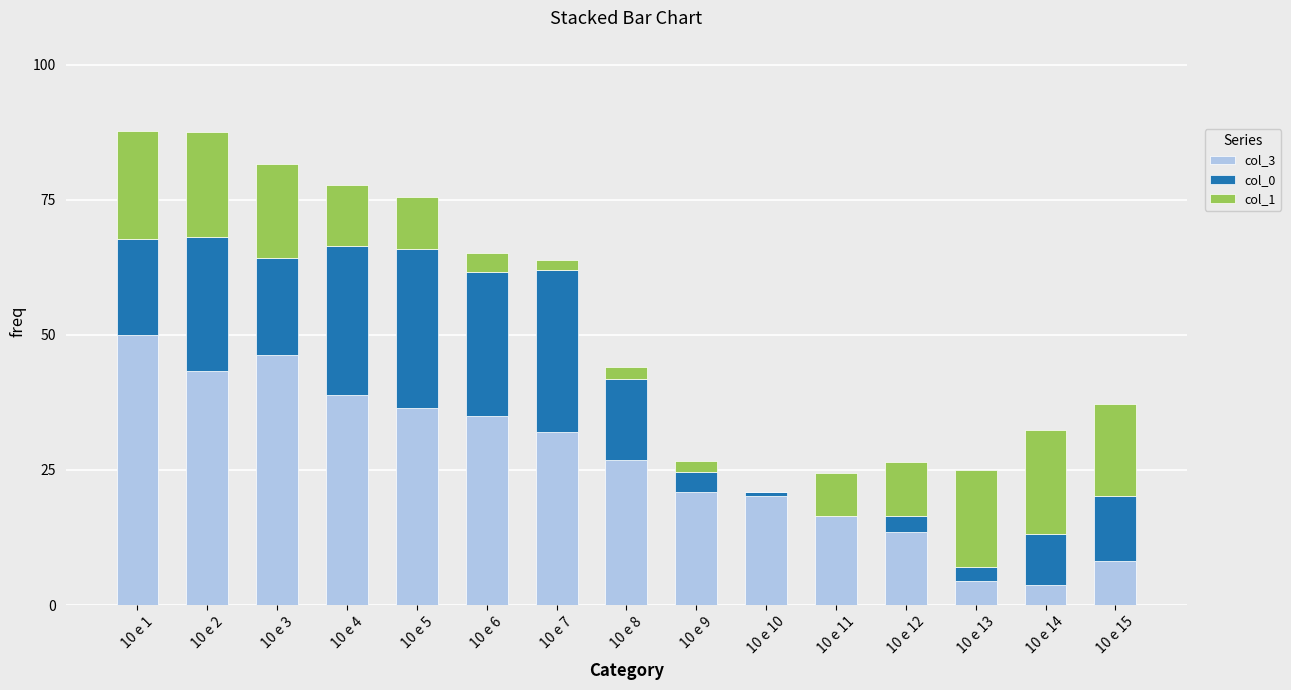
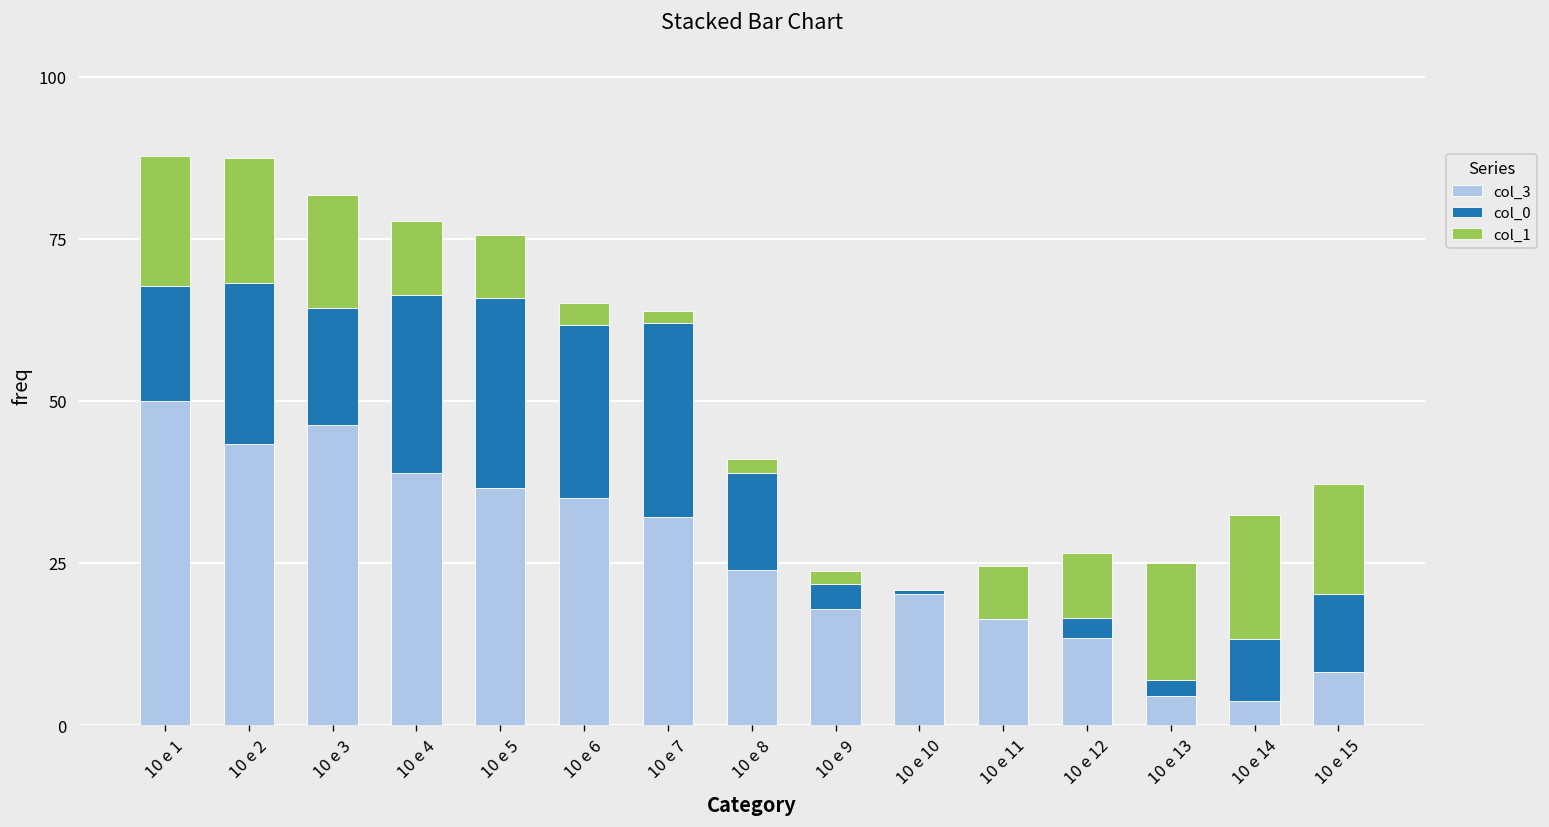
  {
    "col_3": {
      "10 e 1": 50,
      "10 e 2": 43,
      "10 e 3": 46,
      "10 e 4": 39,
      "10 e 5": 37,
      "10 e 6": 35,
      "10 e 7": 32,
-     "10 e 8": 27,
-     "10 e 9": 21,
+     "10 e 8": 24,
+     "10 e 9": 18,
      "10 e 10": 20,
      "10 e 11": 16,
      "10 e 12": 13,
      "10 e 13": 4,
      "10 e 14": 4,
      "10 e 15": 8
    },
    "col_0": {
      "10 e 1": 18,
      "10 e 2": 25,
      "10 e 3": 18,
      "10 e 4": 28,
      "10 e 5": 29,
      "10 e 6": 27,
      "10 e 7": 30,
      "10 e 8": 15,
      "10 e 9": 4,
      "10 e 10": 1,
      "10 e 11": 0,
      "10 e 12": 3,
      "10 e 13": 2,
      "10 e 14": 9,
      "10 e 15": 12
    },
    "col_1": {
      "10 e 1": 20,
      "10 e 2": 19,
      "10 e 3": 17,
      "10 e 4": 11,
      "10 e 5": 10,
      "10 e 6": 3,
      "10 e 7": 2,
      "10 e 8": 2,
      "10 e 9": 2,
      "10 e 10": 0,
      "10 e 11": 8,
      "10 e 12": 10,
      "10 e 13": 18,
      "10 e 14": 19,
      "10 e 15": 17
    }
  }
